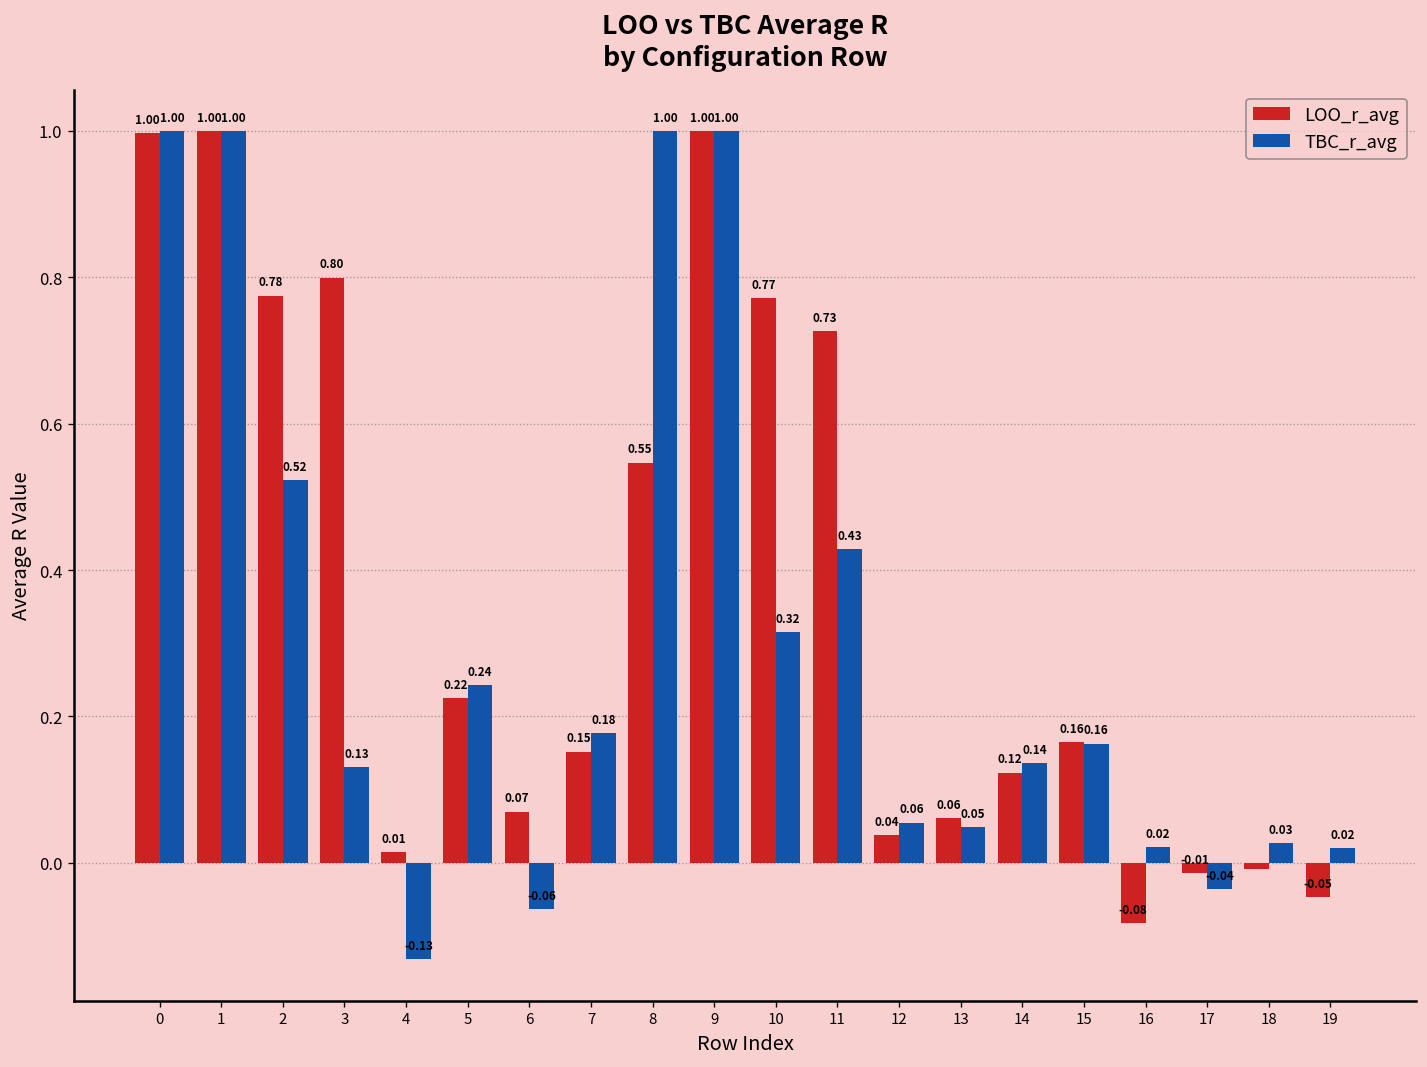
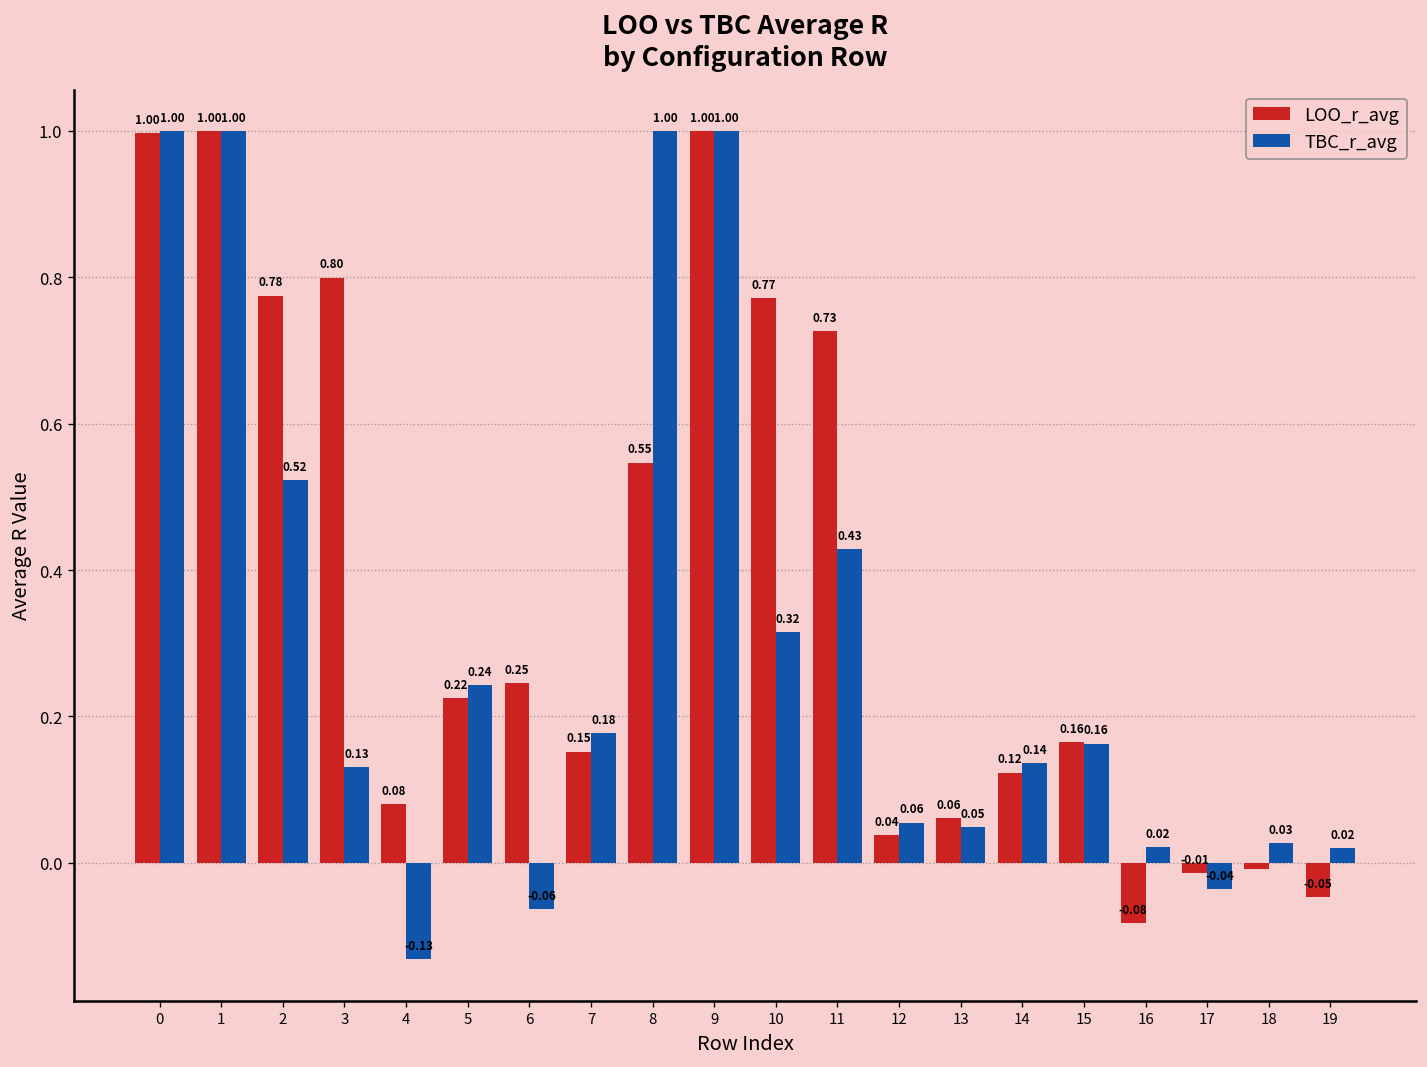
  {
    "LOO_r_avg": {
      "0": 1.00,
      "1": 1.00,
      "2": 0.78,
      "3": 0.80,
-     "4": 0.01,
+     "4": 0.08,
      "5": 0.22,
-     "6": 0.07,
+     "6": 0.25,
      "7": 0.15,
      "8": 0.55,
      "9": 1.00,
      "10": 0.77,
      "11": 0.73,
      "12": 0.04,
      "13": 0.06,
      "14": 0.12,
      "15": 0.16,
      "16": -0.08,
      "17": -0.01,
      "19": -0.05
    },
    "TBC_r_avg": {
      "0": 1.00,
      "1": 1.00,
      "2": 0.52,
      "3": 0.13,
      "4": -0.13,
      "5": 0.24,
      "6": -0.06,
      "7": 0.18,
      "8": 1.00,
      "9": 1.00,
      "10": 0.32,
      "11": 0.43,
      "12": 0.06,
      "13": 0.05,
      "14": 0.14,
      "15": 0.16,
      "16": 0.02,
      "17": -0.04,
      "18": 0.03,
      "19": 0.02
    }
  }
